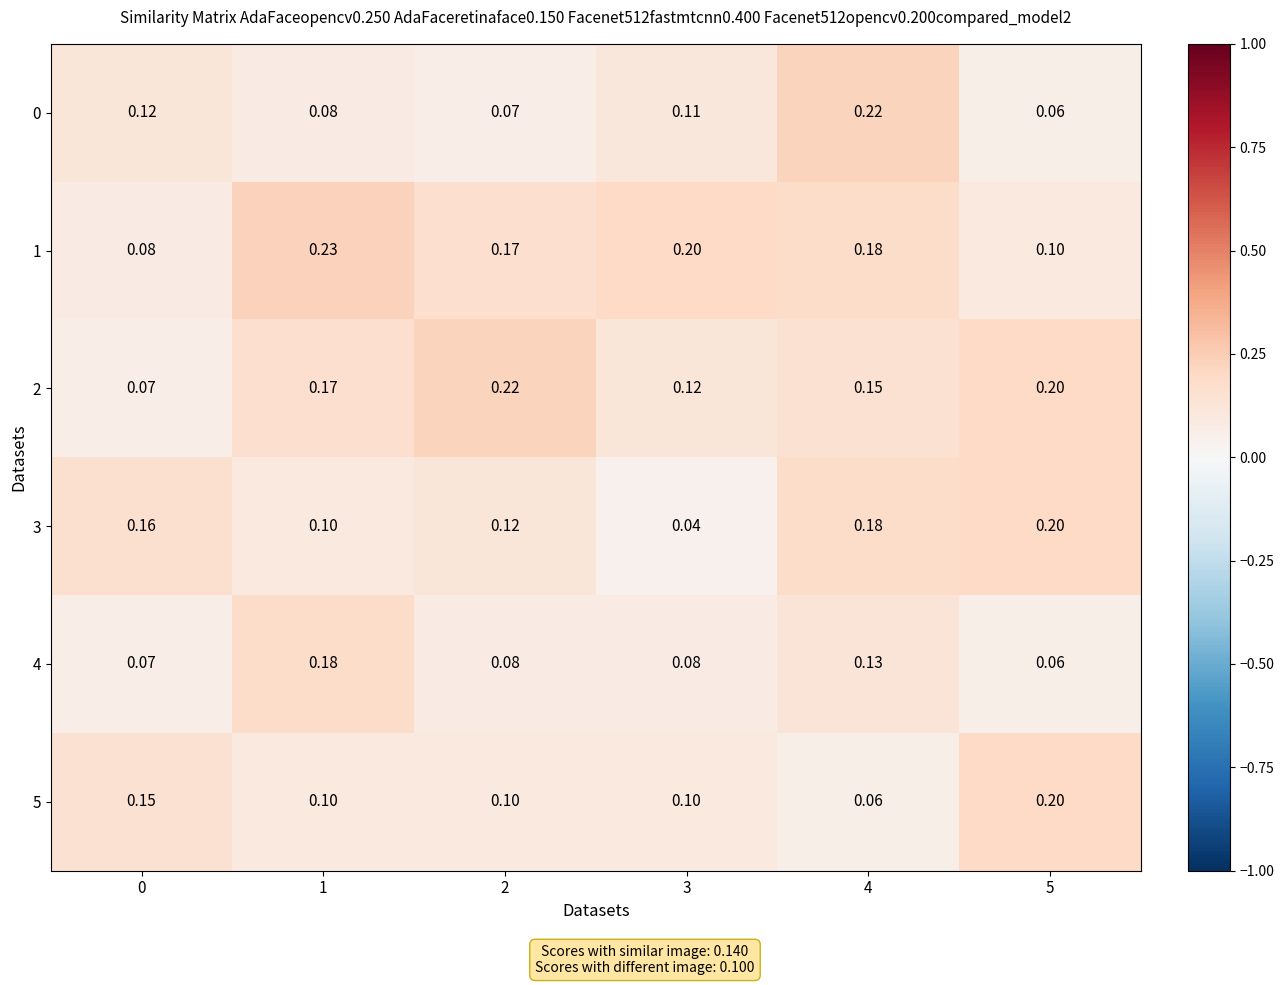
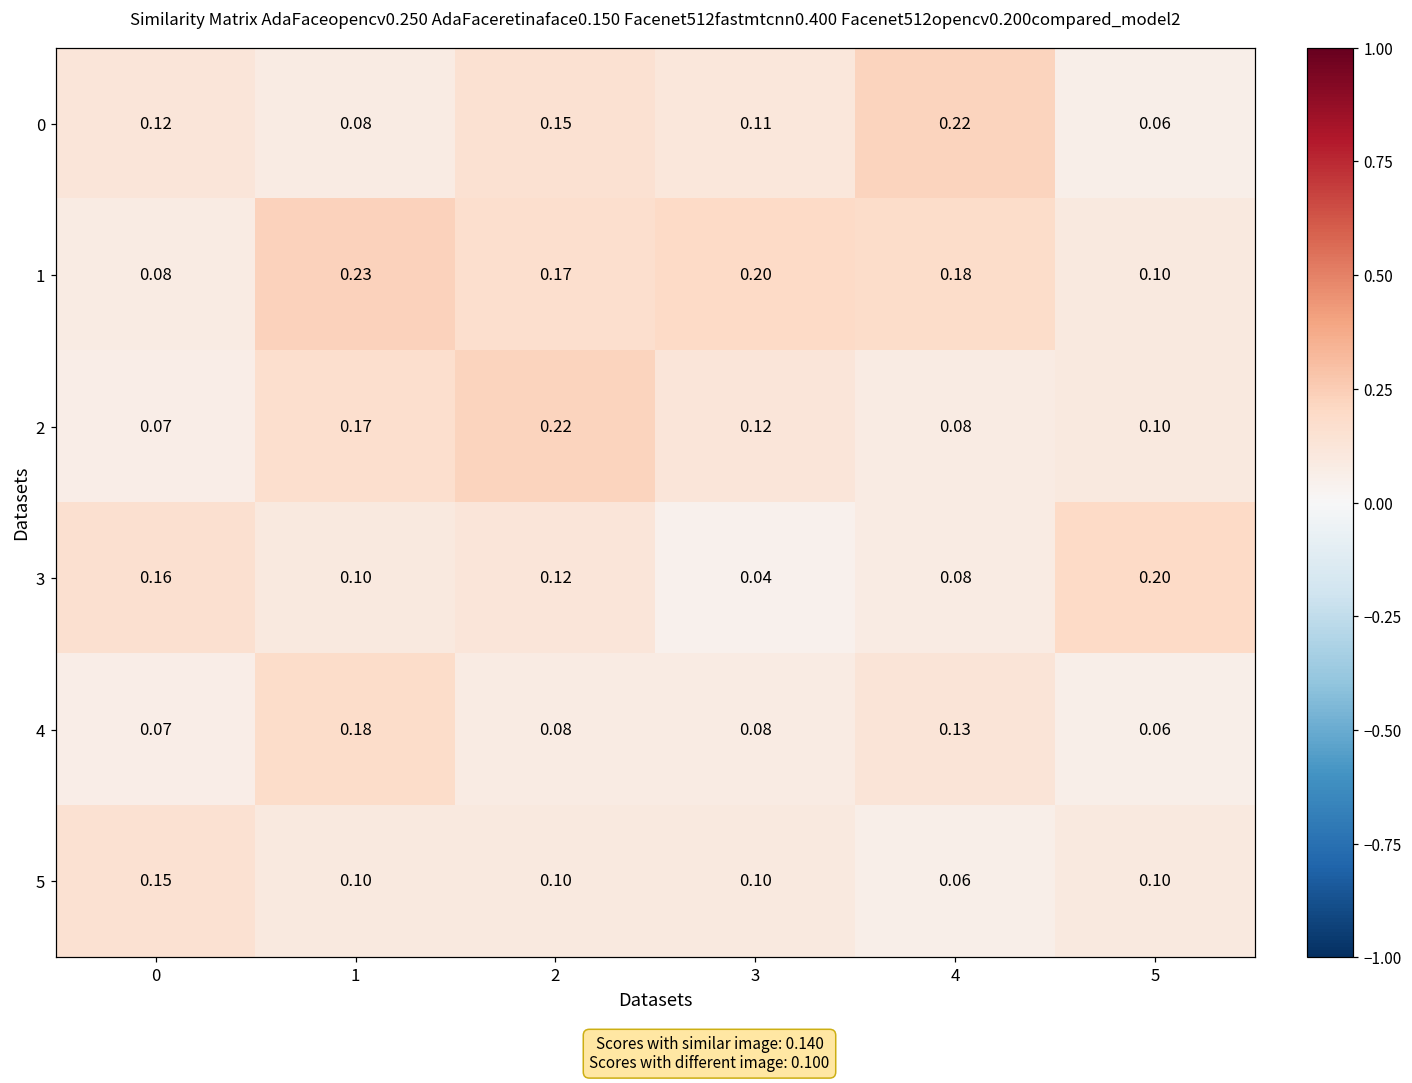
  {
    "0": {
      "0": 0.12,
      "1": 0.08,
-     "2": 0.07,
+     "2": 0.15,
      "3": 0.11,
      "4": 0.22,
      "5": 0.06
    },
    "1": {
      "0": 0.08,
      "1": 0.23,
      "2": 0.17,
      "3": 0.20,
      "4": 0.18,
      "5": 0.10
    },
    "2": {
      "0": 0.07,
      "1": 0.17,
      "2": 0.22,
      "3": 0.12,
-     "4": 0.15,
-     "5": 0.20
+     "4": 0.08,
+     "5": 0.10
    },
    "3": {
      "0": 0.16,
      "1": 0.10,
      "2": 0.12,
      "3": 0.04,
-     "4": 0.18,
+     "4": 0.08,
      "5": 0.20
    },
    "4": {
      "0": 0.07,
      "1": 0.18,
      "2": 0.08,
      "3": 0.08,
      "4": 0.13,
      "5": 0.06
    },
    "5": {
      "0": 0.15,
      "1": 0.10,
      "2": 0.10,
      "3": 0.10,
      "4": 0.06,
-     "5": 0.20
+     "5": 0.10
    }
  }
